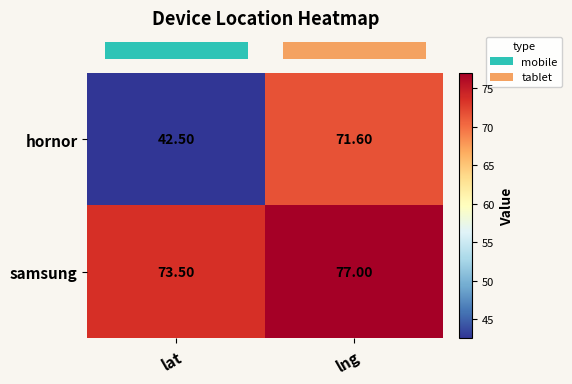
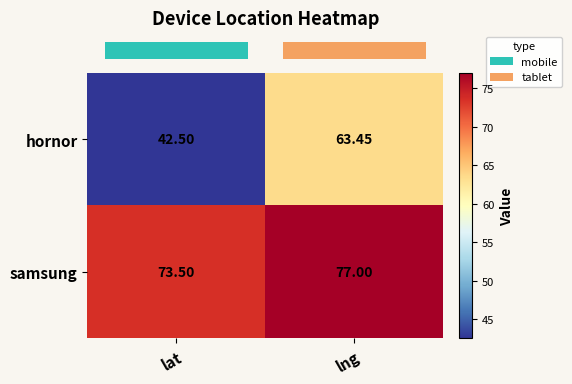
  {
    "hornor": {
      "lat": 42.50,
-     "lng": 71.60
+     "lng": 63.45
    },
    "samsung": {
      "lat": 73.50,
      "lng": 77.00
    }
  }
